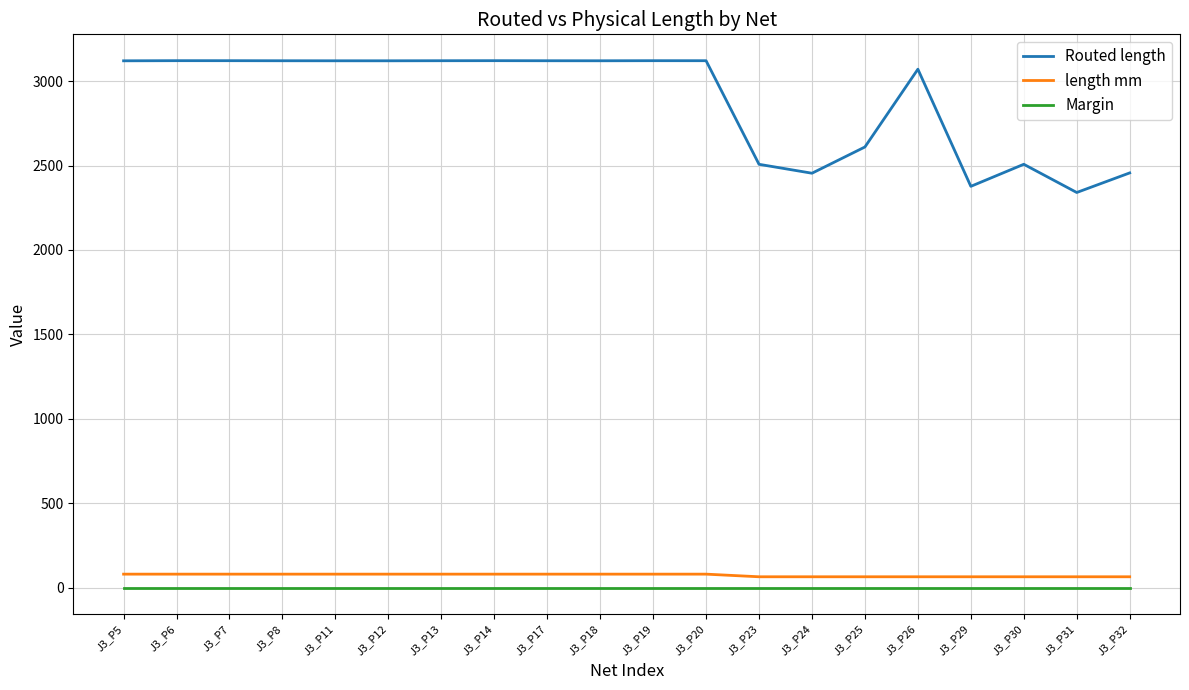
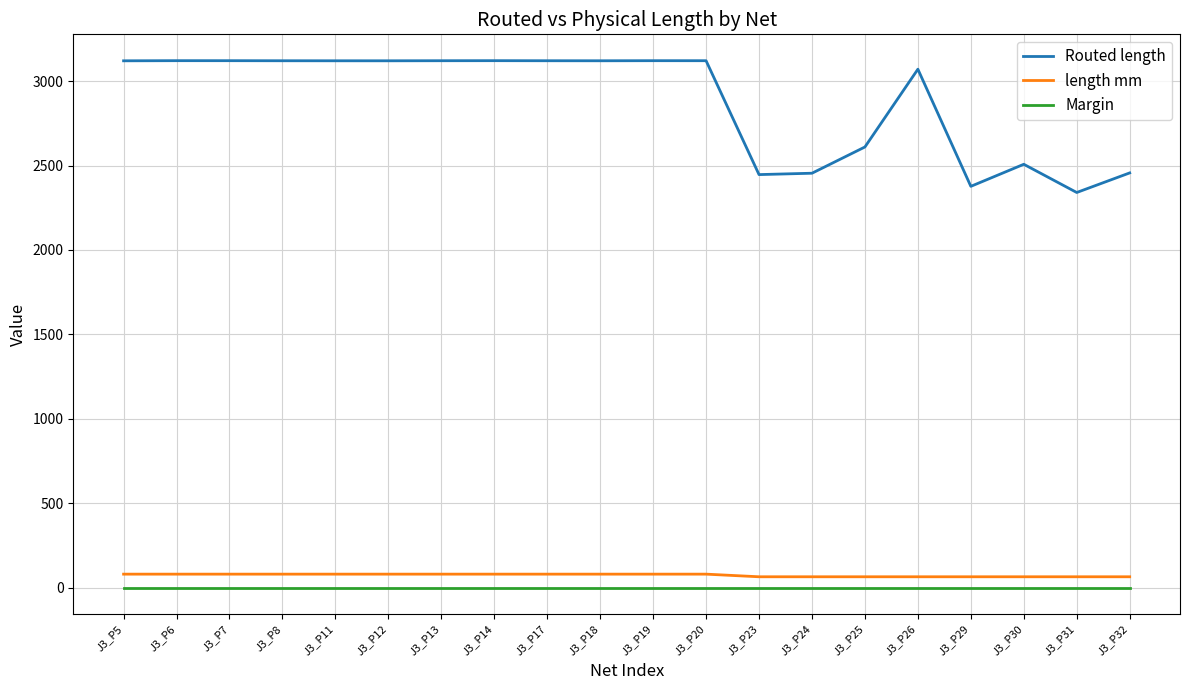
  {
    "Routed length": {
      "J3_P5": 3120,
      "J3_P6": 3120,
      "J3_P7": 3120,
      "J3_P8": 3120,
      "J3_P11": 3120,
      "J3_P12": 3120,
      "J3_P13": 3120,
      "J3_P14": 3120,
      "J3_P17": 3120,
      "J3_P18": 3120,
      "J3_P19": 3120,
      "J3_P20": 3120,
-     "J3_P23": 2510,
+     "J3_P23": 2450,
      "J3_P24": 2450,
      "J3_P25": 2610,
      "J3_P26": 3070,
      "J3_P29": 2380,
      "J3_P30": 2510,
      "J3_P31": 2340,
      "J3_P32": 2460
    },
    "length mm": {
      "J3_P5": 80,
      "J3_P6": 80,
      "J3_P7": 80,
      "J3_P8": 80,
      "J3_P11": 80,
      "J3_P12": 80,
      "J3_P13": 80,
      "J3_P14": 80,
      "J3_P17": 80,
      "J3_P18": 80,
      "J3_P19": 80,
      "J3_P20": 80,
      "J3_P23": 60,
      "J3_P24": 60,
      "J3_P25": 60,
      "J3_P26": 60,
      "J3_P29": 60,
      "J3_P30": 60,
      "J3_P31": 60,
      "J3_P32": 60
    },
    "Margin": {
      "J3_P5": 0,
      "J3_P6": 0,
      "J3_P7": 0,
      "J3_P8": 0,
      "J3_P11": 0,
      "J3_P12": 0,
      "J3_P13": 0,
      "J3_P14": 0,
      "J3_P17": 0,
      "J3_P18": 0,
      "J3_P19": 0,
      "J3_P20": 0,
      "J3_P23": 0,
      "J3_P24": 0,
      "J3_P25": 0,
      "J3_P26": 0,
      "J3_P29": 0,
      "J3_P30": 0,
      "J3_P31": 0,
      "J3_P32": 0
    }
  }
